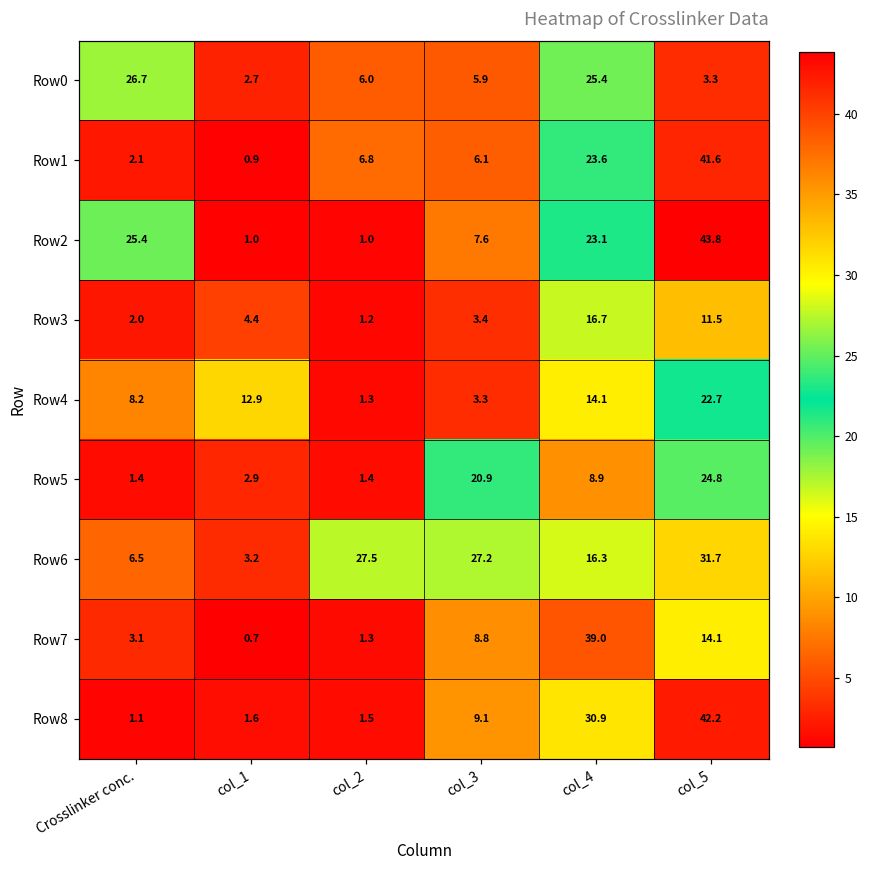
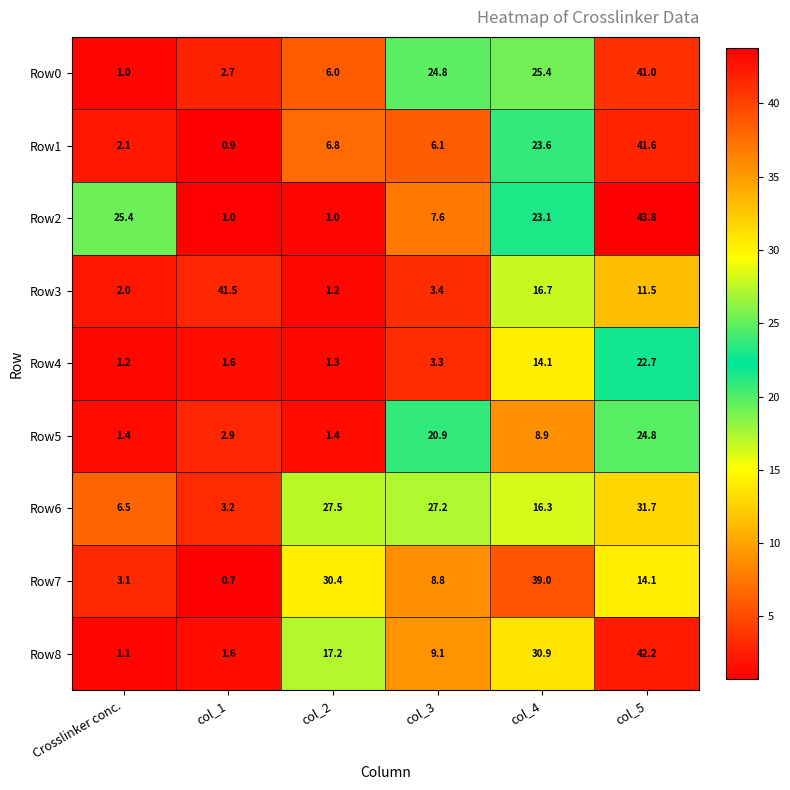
  {
    "Row0": {
-     "Crosslinker conc.": 26.7,
+     "Crosslinker conc.": 1.0,
      "col_1": 2.7,
      "col_2": 6.0,
-     "col_3": 5.9,
+     "col_3": 24.8,
      "col_4": 25.4,
-     "col_5": 3.3
+     "col_5": 41.0
    },
    "Row1": {
      "Crosslinker conc.": 2.1,
      "col_1": 0.9,
      "col_2": 6.8,
      "col_3": 6.1,
      "col_4": 23.6,
      "col_5": 41.6
    },
    "Row2": {
      "Crosslinker conc.": 25.4,
      "col_1": 1.0,
      "col_2": 1.0,
      "col_3": 7.6,
      "col_4": 23.1,
      "col_5": 43.8
    },
    "Row3": {
      "Crosslinker conc.": 2.0,
-     "col_1": 4.4,
+     "col_1": 41.5,
      "col_2": 1.2,
      "col_3": 3.4,
      "col_4": 16.7,
      "col_5": 11.5
    },
    "Row4": {
-     "Crosslinker conc.": 8.2,
-     "col_1": 12.9,
+     "Crosslinker conc.": 1.2,
+     "col_1": 1.6,
      "col_2": 1.3,
      "col_3": 3.3,
      "col_4": 14.1,
      "col_5": 22.7
    },
    "Row5": {
      "Crosslinker conc.": 1.4,
      "col_1": 2.9,
      "col_2": 1.4,
      "col_3": 20.9,
      "col_4": 8.9,
      "col_5": 24.8
    },
    "Row6": {
      "Crosslinker conc.": 6.5,
      "col_1": 3.2,
      "col_2": 27.5,
      "col_3": 27.2,
      "col_4": 16.3,
      "col_5": 31.7
    },
    "Row7": {
      "Crosslinker conc.": 3.1,
      "col_1": 0.7,
-     "col_2": 1.3,
+     "col_2": 30.4,
      "col_3": 8.8,
      "col_4": 39.0,
      "col_5": 14.1
    },
    "Row8": {
      "Crosslinker conc.": 1.1,
      "col_1": 1.6,
-     "col_2": 1.5,
+     "col_2": 17.2,
      "col_3": 9.1,
      "col_4": 30.9,
      "col_5": 42.2
    }
  }
